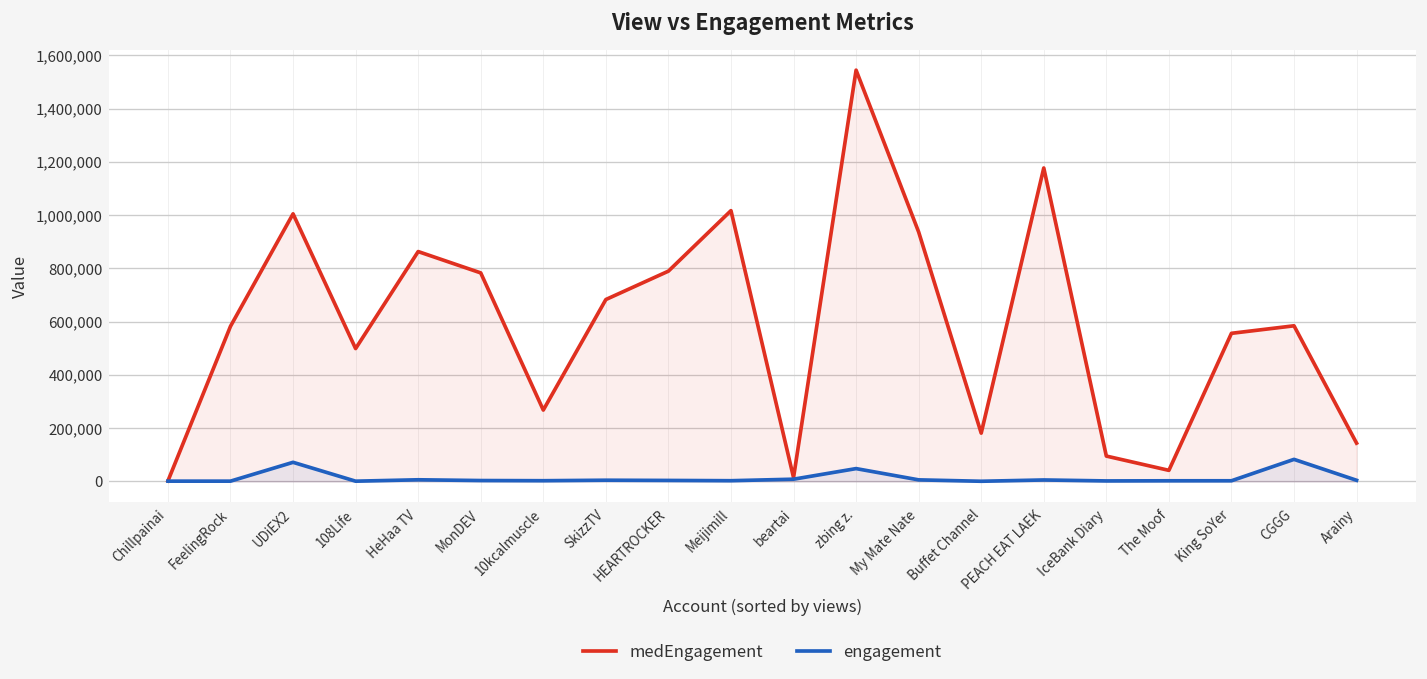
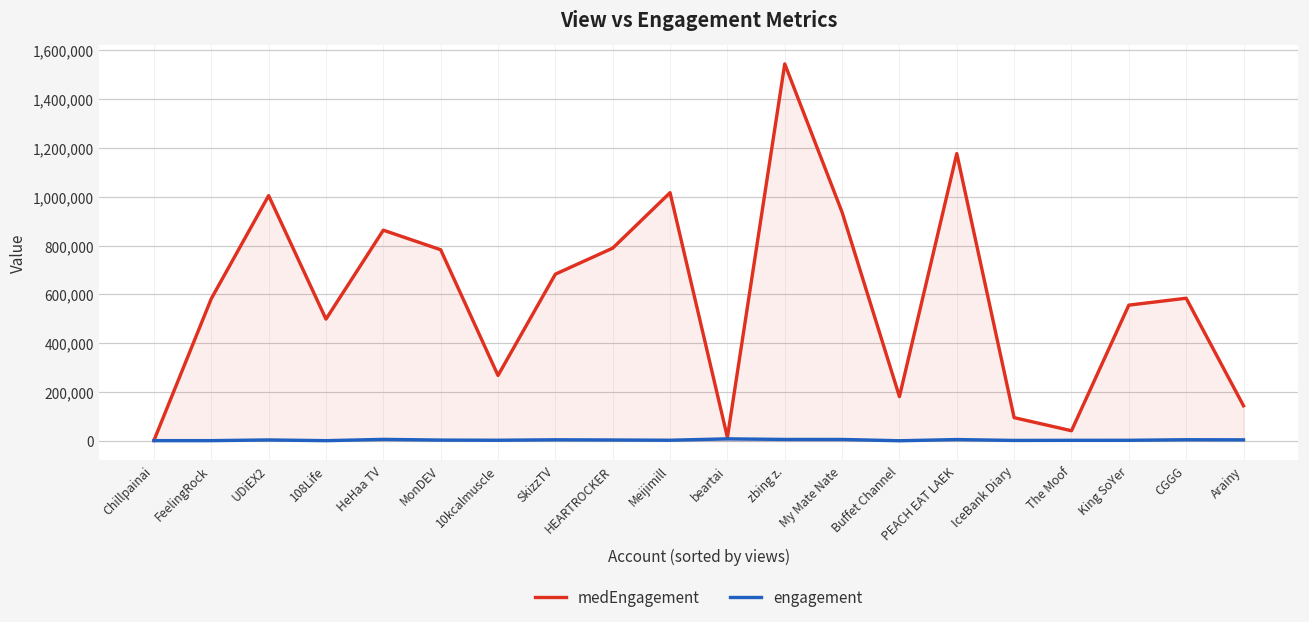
  {
    "medEngagement": {
      "FeelingRock": "580,000",
      "UDiEX2": "1,000,000",
      "108Life": "500,000",
      "HeHaa TV": "860,000",
      "MonDEV": "780,000",
      "10kcalmuscle": "270,000",
      "SkizzTV": "680,000",
      "HEARTROCKER": "790,000",
      "Meijimill": "1,020,000",
      "zbing z.": "1,540,000",
      "My Mate Nate": "940,000",
      "Buffet Channel": "180,000",
      "PEACH EAT LAEK": "1,180,000",
      "IceBank Diary": "90,000",
      "The Moof": "40,000",
      "King SoYer": "560,000",
      "CGGG": "580,000",
      "Arainy": "140,000"
    },
    "engagement": {
      "FeelingRock": "0",
-     "UDiEX2": "70,000",
+     "UDiEX2": "0",
      "108Life": "0",
      "HeHaa TV": "10,000",
      "MonDEV": "0",
      "10kcalmuscle": "0",
      "SkizzTV": "0",
      "HEARTROCKER": "0",
      "Meijimill": "0",
-     "zbing z.": "50,000",
+     "zbing z.": "10,000",
      "My Mate Nate": "10,000",
      "Buffet Channel": "0",
      "PEACH EAT LAEK": "10,000",
      "IceBank Diary": "0",
      "The Moof": "0",
      "King SoYer": "0",
-     "CGGG": "80,000",
+     "CGGG": "0",
      "Arainy": "0"
    }
  }
